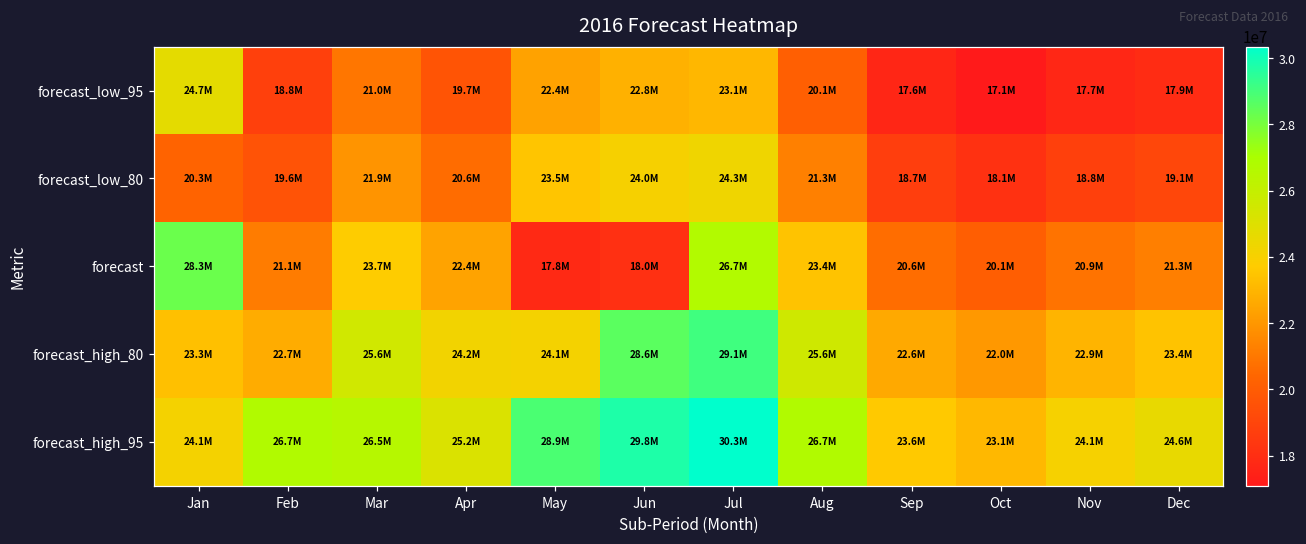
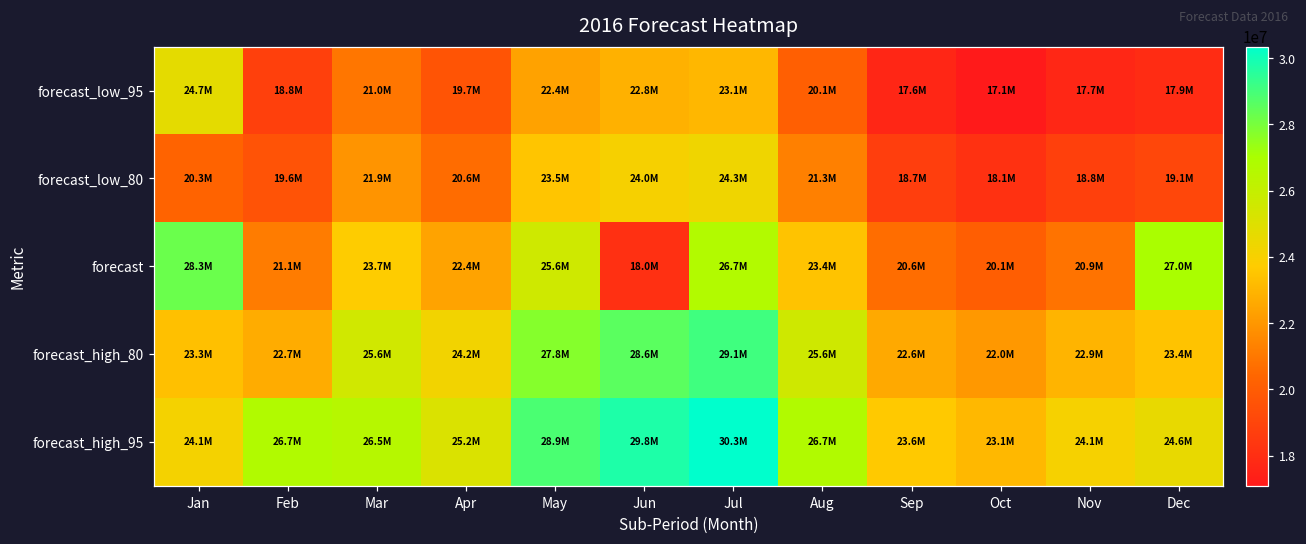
  {
    "forecast_low_95": {
      "Jan": "24.7M",
      "Feb": "18.8M",
      "Mar": "21.0M",
      "Apr": "19.7M",
      "May": "22.4M",
      "Jun": "22.8M",
      "Jul": "23.1M",
      "Aug": "20.1M",
      "Sep": "17.6M",
      "Oct": "17.1M",
      "Nov": "17.7M",
      "Dec": "17.9M"
    },
    "forecast_low_80": {
      "Jan": "20.3M",
      "Feb": "19.6M",
      "Mar": "21.9M",
      "Apr": "20.6M",
      "May": "23.5M",
      "Jun": "24.0M",
      "Jul": "24.3M",
      "Aug": "21.3M",
      "Sep": "18.7M",
      "Oct": "18.1M",
      "Nov": "18.8M",
      "Dec": "19.1M"
    },
    "forecast": {
      "Jan": "28.3M",
      "Feb": "21.1M",
      "Mar": "23.7M",
      "Apr": "22.4M",
-     "May": "17.8M",
+     "May": "25.6M",
      "Jun": "18.0M",
      "Jul": "26.7M",
      "Aug": "23.4M",
      "Sep": "20.6M",
      "Oct": "20.1M",
      "Nov": "20.9M",
-     "Dec": "21.3M"
+     "Dec": "27.0M"
    },
    "forecast_high_80": {
      "Jan": "23.3M",
      "Feb": "22.7M",
      "Mar": "25.6M",
      "Apr": "24.2M",
-     "May": "24.1M",
+     "May": "27.8M",
      "Jun": "28.6M",
      "Jul": "29.1M",
      "Aug": "25.6M",
      "Sep": "22.6M",
      "Oct": "22.0M",
      "Nov": "22.9M",
      "Dec": "23.4M"
    },
    "forecast_high_95": {
      "Jan": "24.1M",
      "Feb": "26.7M",
      "Mar": "26.5M",
      "Apr": "25.2M",
      "May": "28.9M",
      "Jun": "29.8M",
      "Jul": "30.3M",
      "Aug": "26.7M",
      "Sep": "23.6M",
      "Oct": "23.1M",
      "Nov": "24.1M",
      "Dec": "24.6M"
    }
  }
